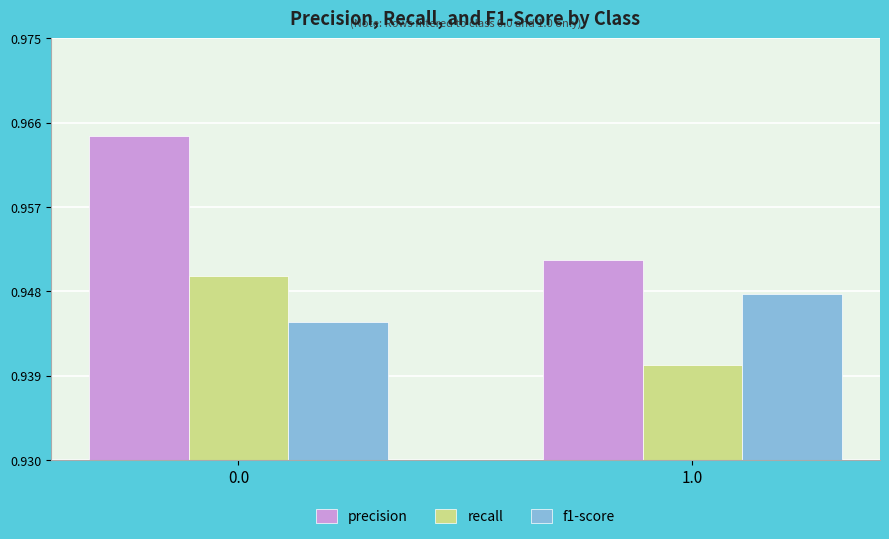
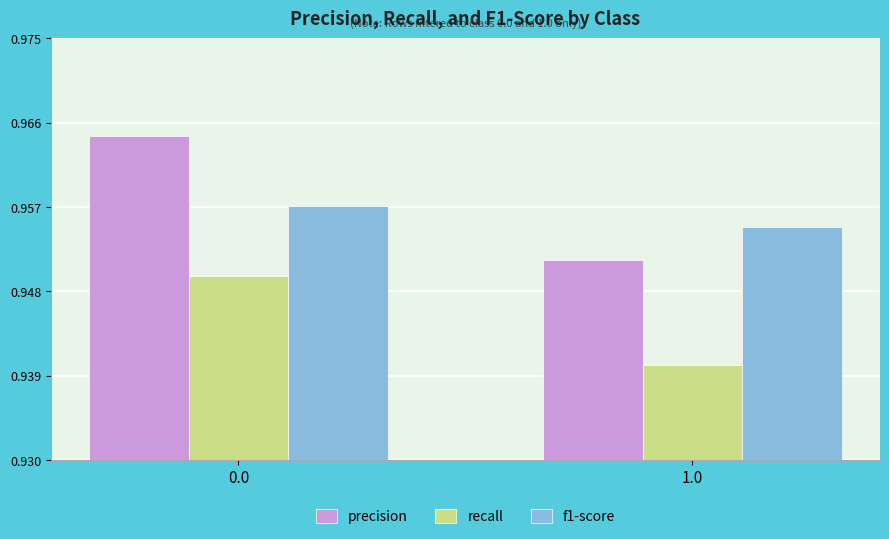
  {
    "precision": {
      "0.0": 0.965,
      "1.0": 0.951
    },
    "recall": {
      "0.0": 0.950,
      "1.0": 0.940
    },
    "f1-score": {
-     "0.0": 0.945,
-     "1.0": 0.948
+     "0.0": 0.957,
+     "1.0": 0.955
    }
  }
